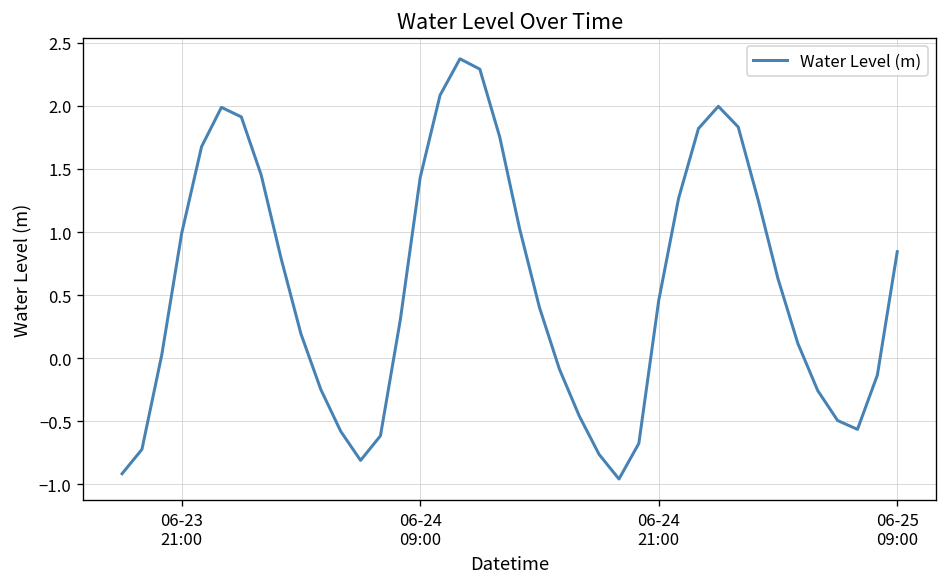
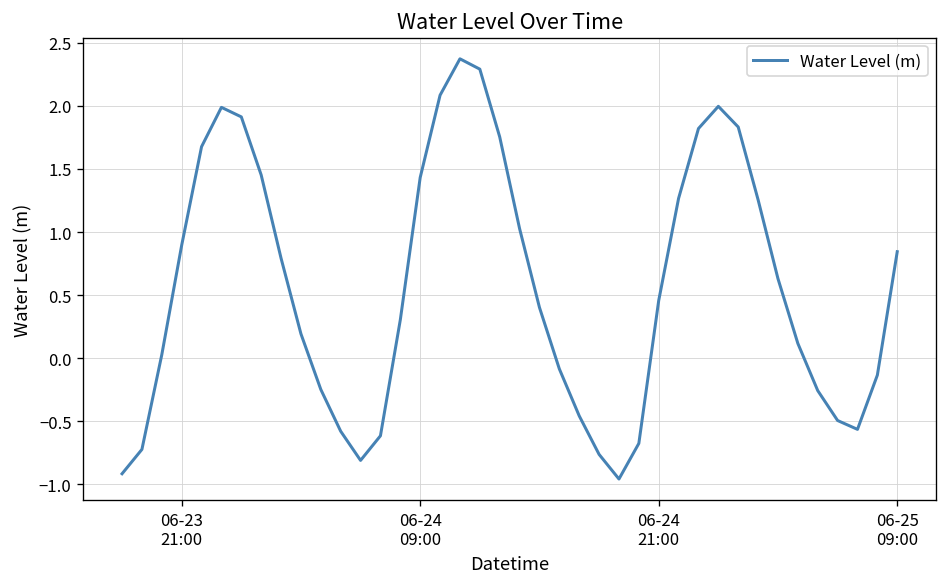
  {
-   "06-23 21:00": 0.99,
+   "06-23 21:00": 0.90,
    "06-24 09:00": 1.43,
    "06-24 21:00": 0.46,
    "06-25 09:00": 0.84
  }
